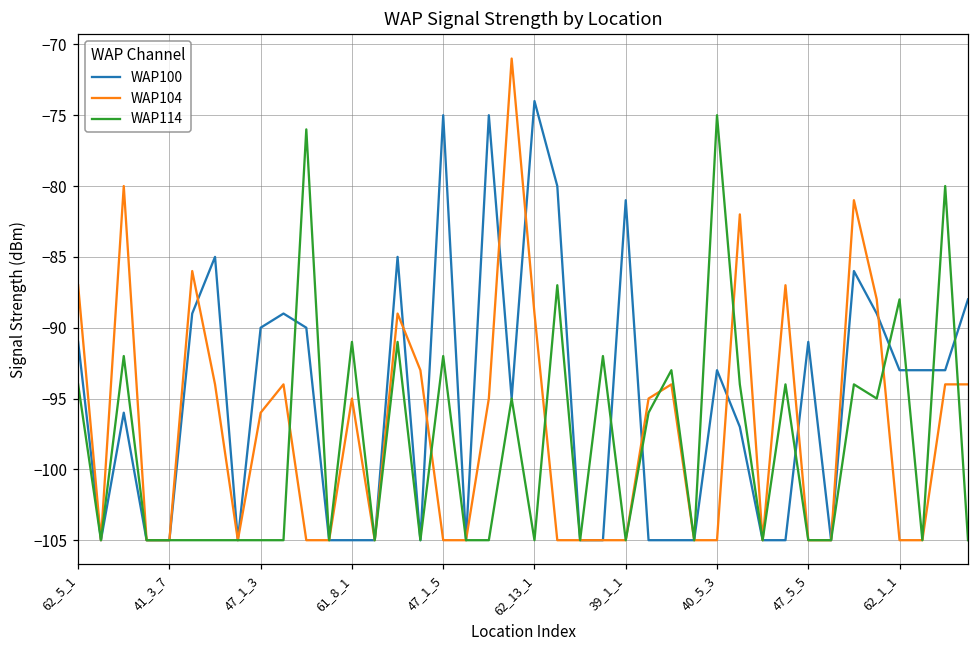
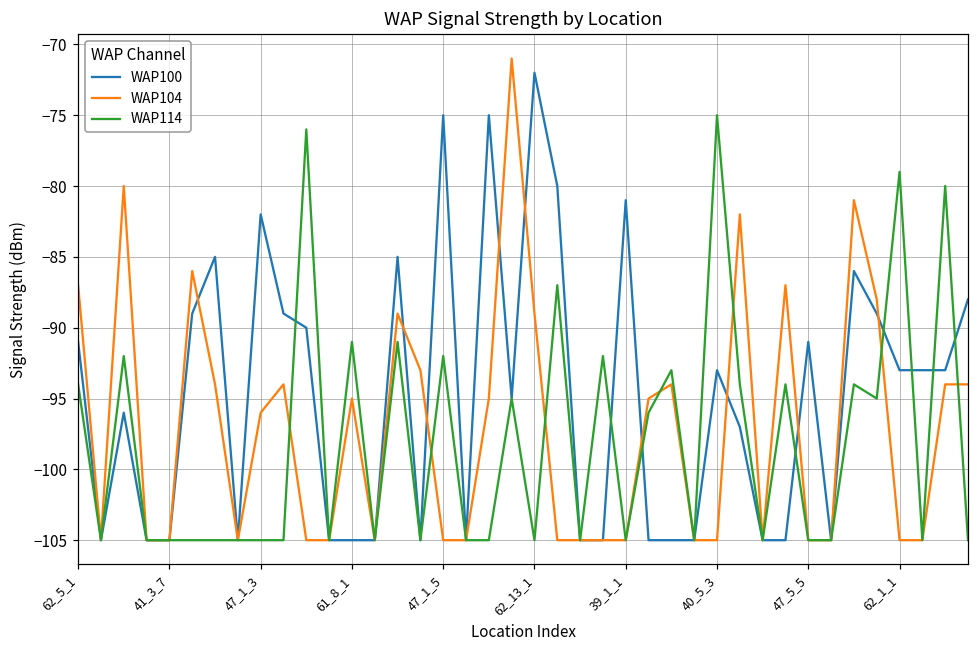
  {
    "WAP100": {
      "62_5_1": -91,
-     "47_1_3": -90,
+     "47_1_3": -82,
      "61_8_1": -105,
      "47_1_5": -75,
-     "62_13_1": -74,
+     "62_13_1": -72,
      "39_1_1": -81,
      "40_5_3": -93,
      "47_5_5": -91,
      "62_1_1": -93
    },
    "WAP104": {
      "62_5_1": -87,
      "47_1_3": -96,
      "61_8_1": -95,
      "47_1_5": -105,
      "62_13_1": -89,
      "40_5_3": -105,
      "62_1_1": -105
    },
    "WAP114": {
      "62_5_1": -94,
      "47_1_3": -105,
      "61_8_1": -91,
      "47_1_5": -92,
      "62_13_1": -105,
      "40_5_3": -75,
-     "62_1_1": -88
+     "62_1_1": -79
    }
  }
